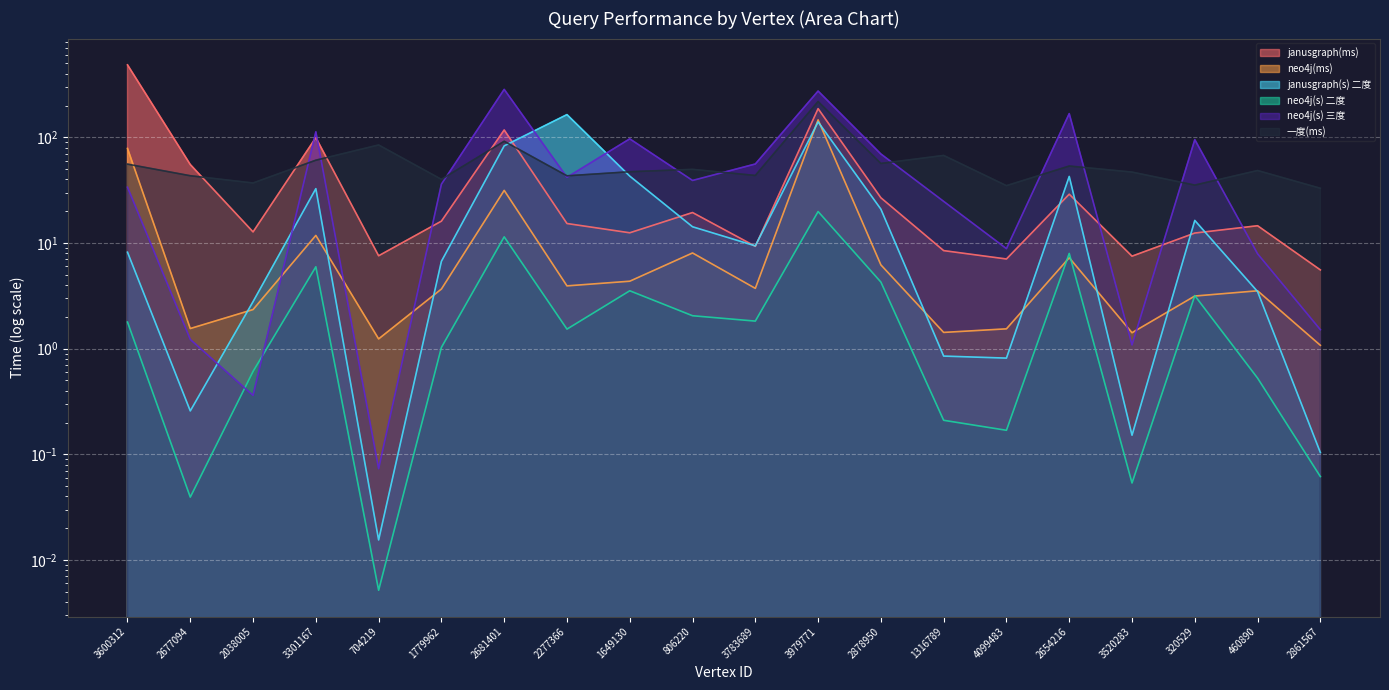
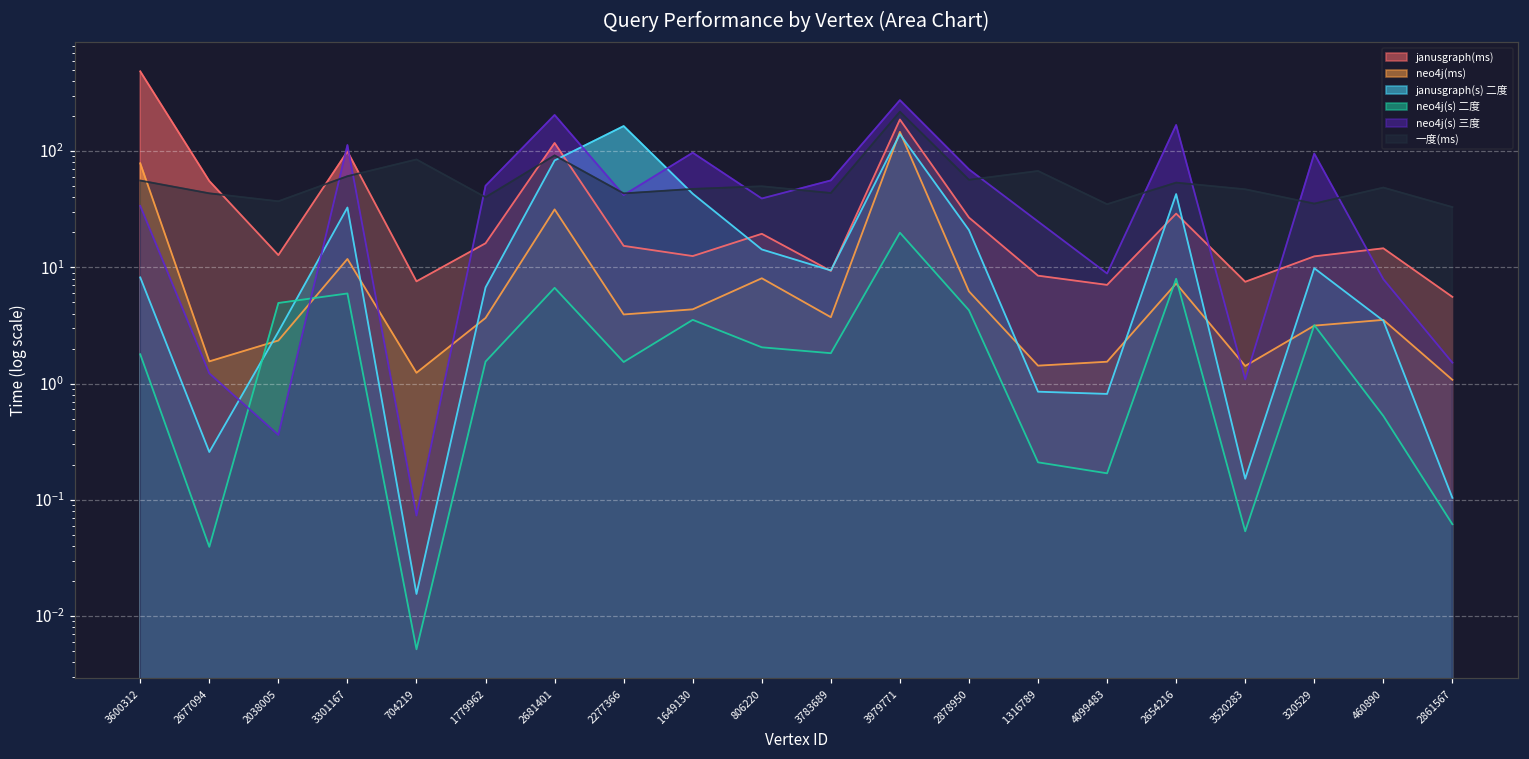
  {
    "janusgraph(s) 二度": {
      "3600312": 8,
      "2677094": 0.26,
      "2038005": 2.8,
      "3301167": 33,
      "704219": 0.015,
      "1779962": 7,
      "2681401": 80,
      "2277366": 160,
      "1649130": 43,
      "806220": 14,
      "2878950": 21,
      "1316789": 0.9,
      "4099483": 0.8,
      "2654216": 43,
      "3520283": 0.15,
-     "320529": 16,
+     "320529": 10,
      "2861567": 0.10
    },
    "neo4j(s) 二度": {
      "3600312": 1.8,
      "2677094": 0.039,
-     "2038005": 0.6,
+     "2038005": 5,
      "3301167": 6,
      "704219": 0.005,
-     "1779962": 1.0,
-     "2681401": 11,
+     "1779962": 1.5,
+     "2681401": 7,
      "2277366": 1.5,
      "1649130": 3.5,
      "806220": 2.0,
      "3783689": 1.8,
      "3979771": 20,
      "2878950": 4.3,
      "1316789": 0.2,
      "4099483": 0.17,
      "2654216": 8,
      "3520283": 0.05,
      "460890": 0.5,
      "2861567": 0.06
    },
    "neo4j(s) 三度": {
      "3600312": 34,
      "2677094": 1.2,
      "2038005": 0.36,
      "3301167": 110,
      "704219": 0.07,
-     "1779962": 36,
-     "2681401": 280,
+     "1779962": 50,
+     "2681401": 200,
      "1649130": 100,
      "806220": 39,
      "3783689": 60,
      "3979771": 270,
      "2878950": 70,
      "1316789": 25,
      "4099483": 9,
      "2654216": 170,
      "3520283": 1.1,
      "320529": 100,
      "460890": 8,
      "2861567": 1.5
    },
    "一度(ms)": {
      "3600312": 60,
      "2677094": 43,
      "2038005": 37,
      "3301167": 60,
      "704219": 80,
      "1779962": 40,
      "2681401": 90,
      "1649130": 50,
      "806220": 50,
      "3783689": 44,
      "3979771": 220,
      "2878950": 60,
      "1316789": 70,
      "4099483": 35,
      "2654216": 50,
      "3520283": 50,
      "320529": 35,
      "460890": 50,
      "2861567": 33
    }
  }
